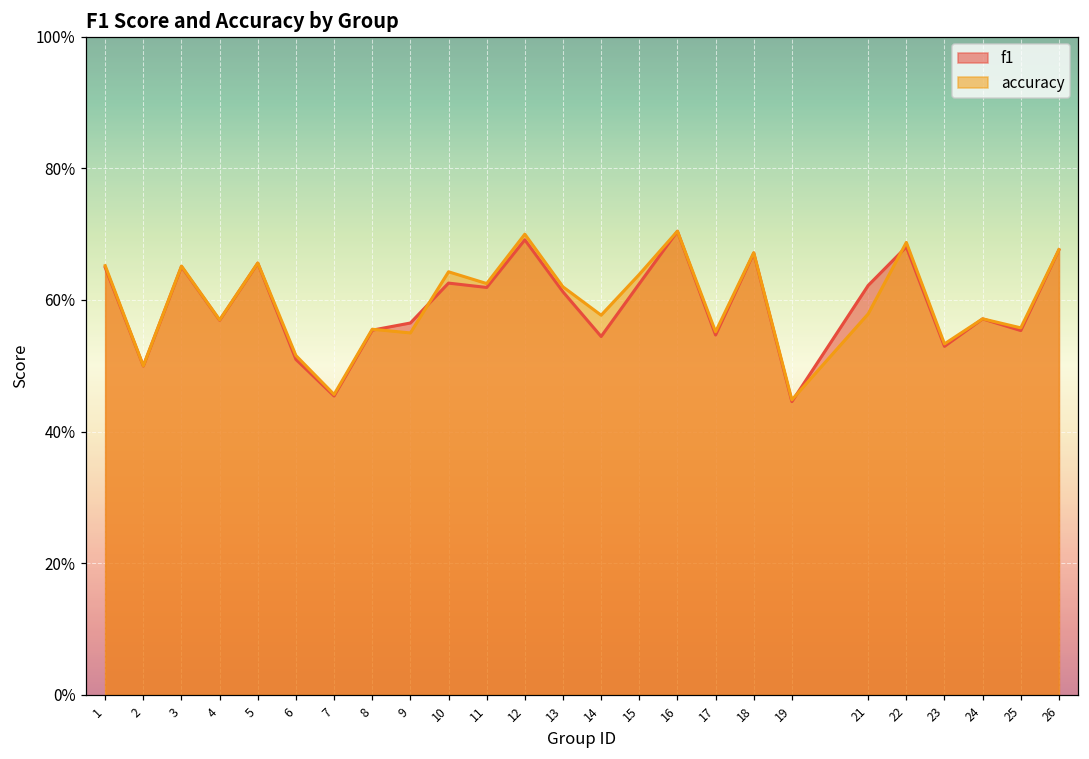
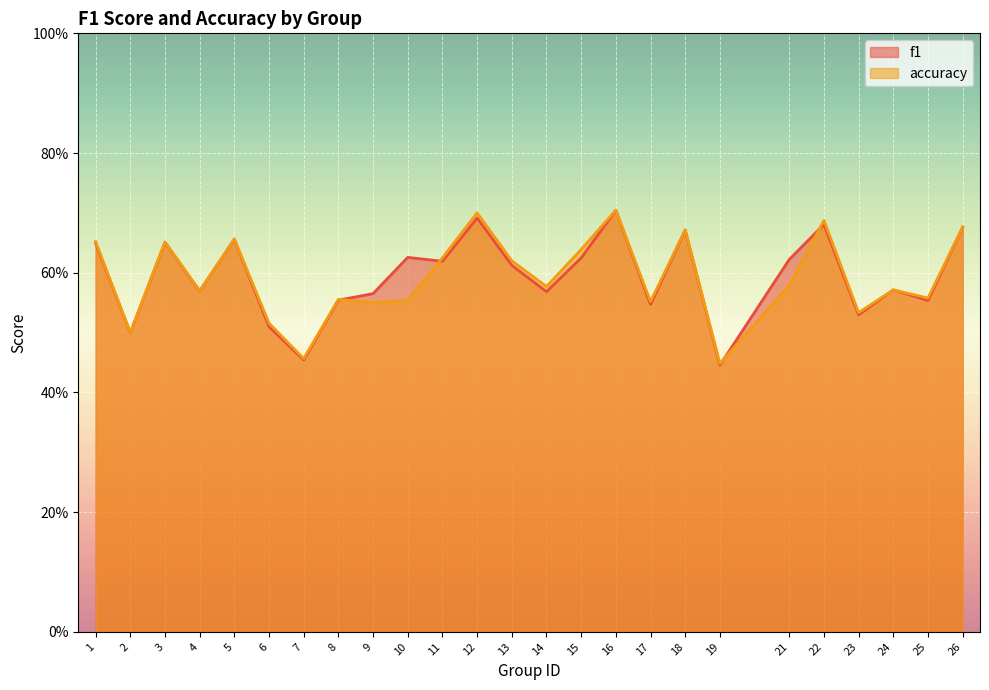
  {
    "f1": {
      "6": "51%",
      "9": "57%",
      "10": "63%",
      "11": "62%",
      "12": "69%",
      "13": "61%",
-     "14": "54%",
+     "14": "57%",
      "15": "62%",
      "17": "55%",
      "21": "62%",
      "22": "68%"
    },
    "accuracy": {
      "6": "52%",
      "9": "55%",
-     "10": "64%",
+     "10": "55%",
      "11": "63%",
      "12": "70%",
      "13": "62%",
      "14": "58%",
      "15": "64%",
      "17": "55%",
      "21": "58%",
      "22": "69%"
    }
  }
